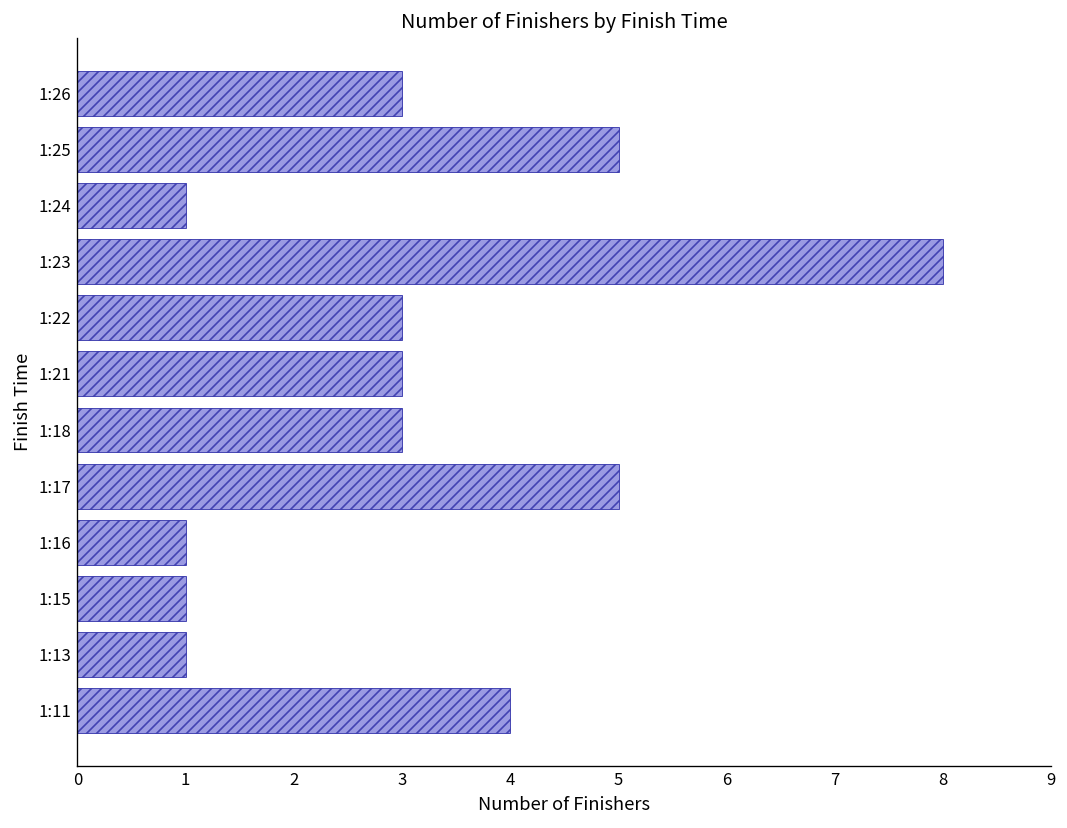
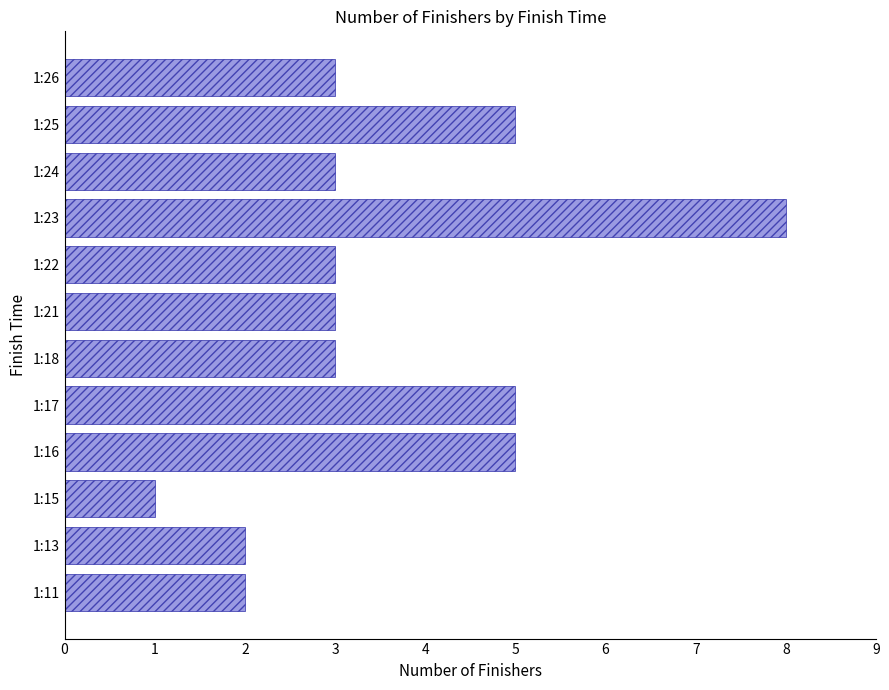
  {
    "1:26": 3,
    "1:25": 5,
-   "1:24": 1,
+   "1:24": 3,
    "1:23": 8,
    "1:22": 3,
    "1:21": 3,
    "1:18": 3,
    "1:17": 5,
-   "1:16": 1,
+   "1:16": 5,
    "1:15": 1,
-   "1:13": 1,
-   "1:11": 4
+   "1:13": 2,
+   "1:11": 2
  }
